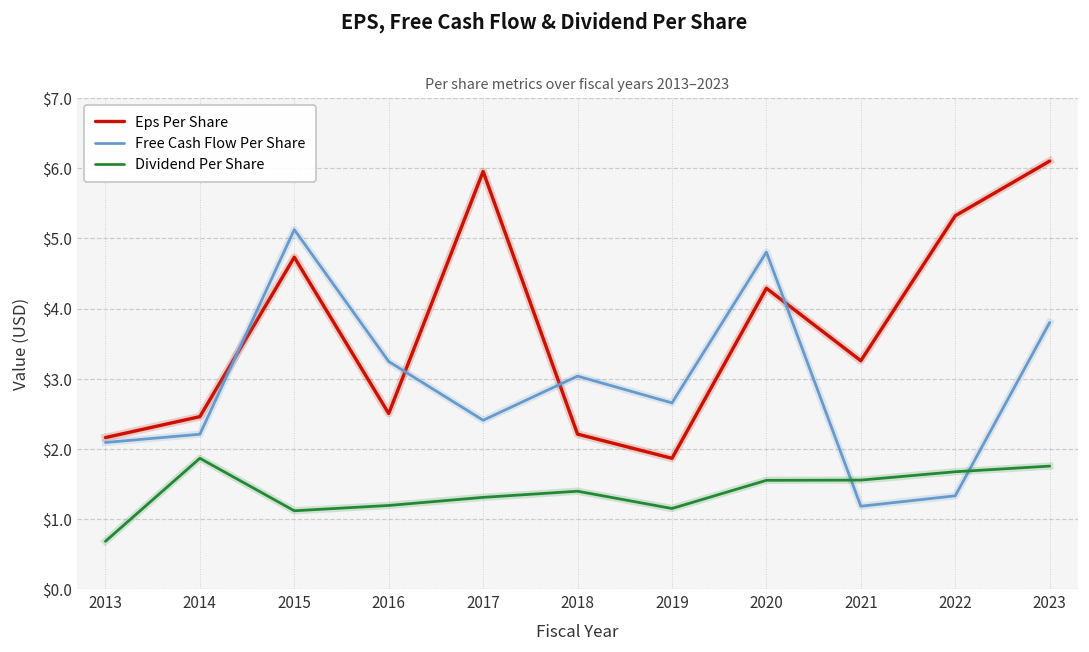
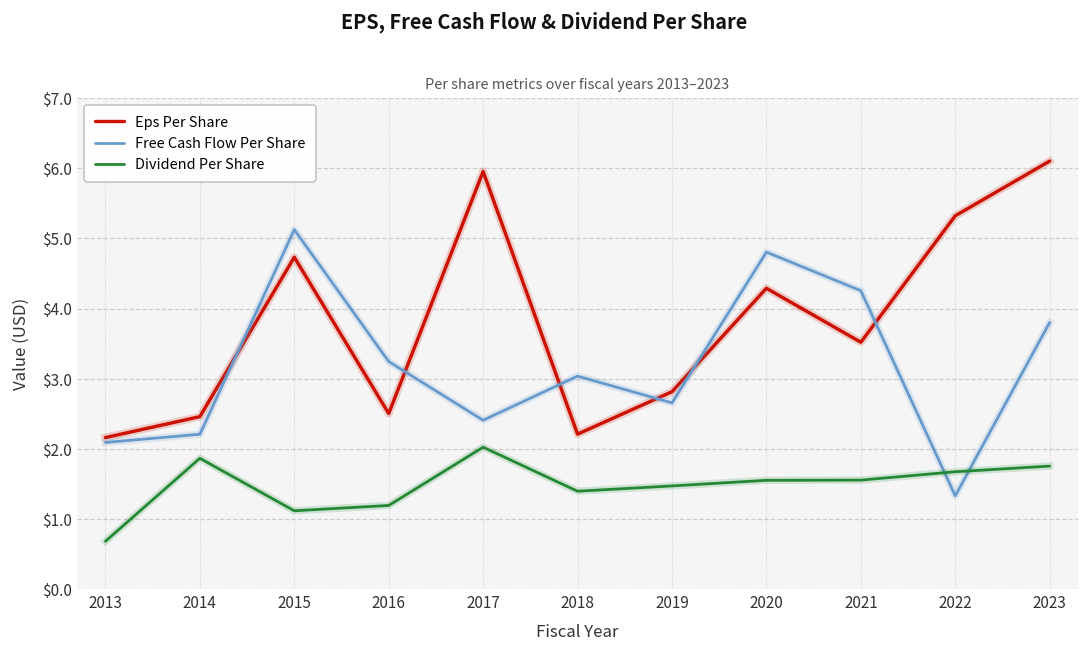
  {
    "Eps Per Share": {
      "2013": "$2.2",
      "2014": "$2.5",
      "2015": "$4.7",
      "2016": "$2.5",
      "2017": "$6.0",
      "2018": "$2.2",
-     "2019": "$1.9",
+     "2019": "$2.8",
      "2020": "$4.3",
-     "2021": "$3.3",
+     "2021": "$3.5",
      "2022": "$5.3",
      "2023": "$6.1"
    },
    "Free Cash Flow Per Share": {
      "2013": "$2.1",
      "2014": "$2.2",
      "2015": "$5.1",
      "2016": "$3.2",
      "2017": "$2.4",
      "2018": "$3.0",
      "2019": "$2.7",
      "2020": "$4.8",
-     "2021": "$1.2",
+     "2021": "$4.3",
      "2022": "$1.3",
      "2023": "$3.8"
    },
    "Dividend Per Share": {
      "2013": "$0.7",
      "2014": "$1.9",
      "2015": "$1.1",
      "2016": "$1.2",
-     "2017": "$1.3",
+     "2017": "$2.0",
      "2018": "$1.4",
-     "2019": "$1.2",
+     "2019": "$1.5",
      "2020": "$1.6",
      "2021": "$1.6",
      "2022": "$1.7",
      "2023": "$1.8"
    }
  }
